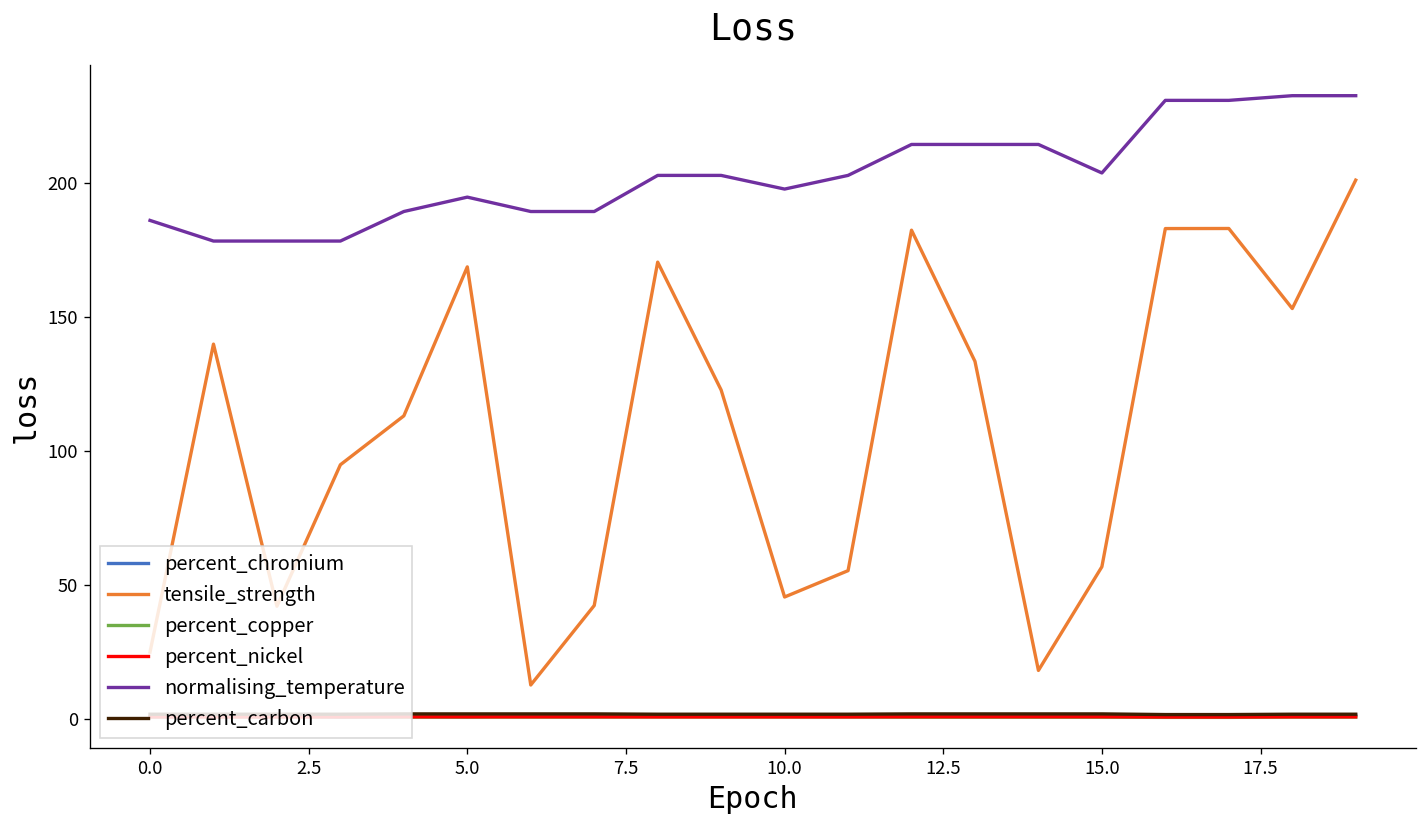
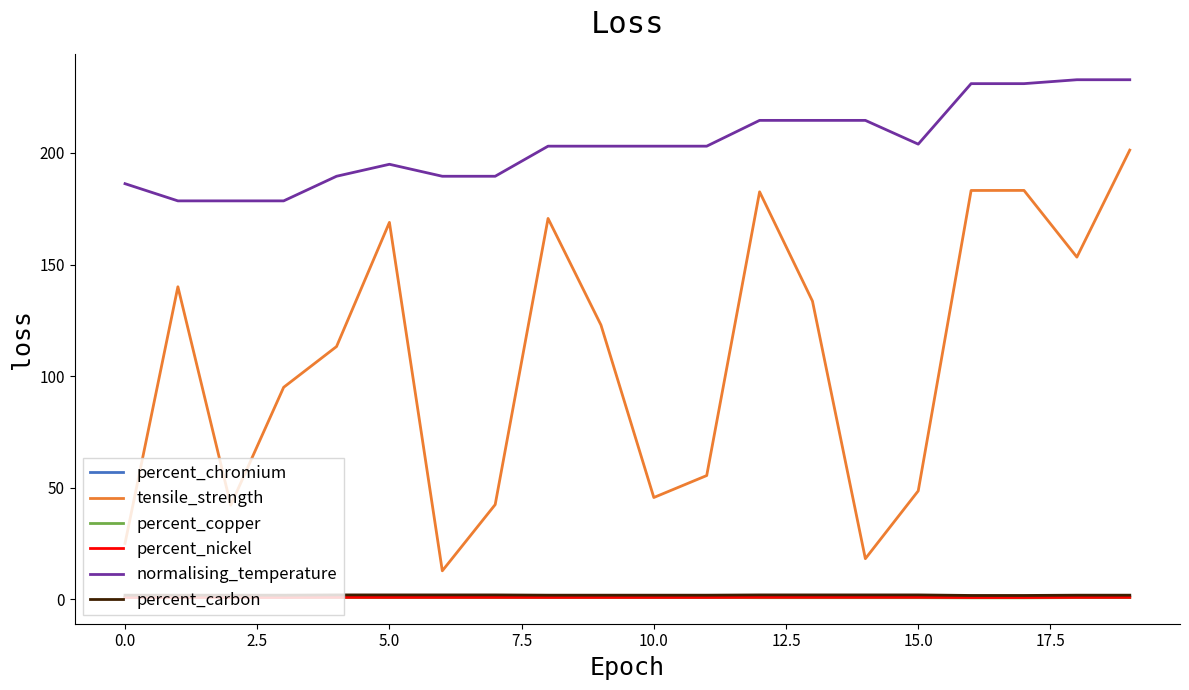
  {
    "tensile_strength": {
      "5.0": 169,
      "10.0": 46,
-     "15.0": 57
+     "15.0": 49
    },
    "normalising_temperature": {
      "0.0": 186,
      "5.0": 195,
-     "10.0": 198,
+     "10.0": 203,
      "15.0": 204
    }
  }
